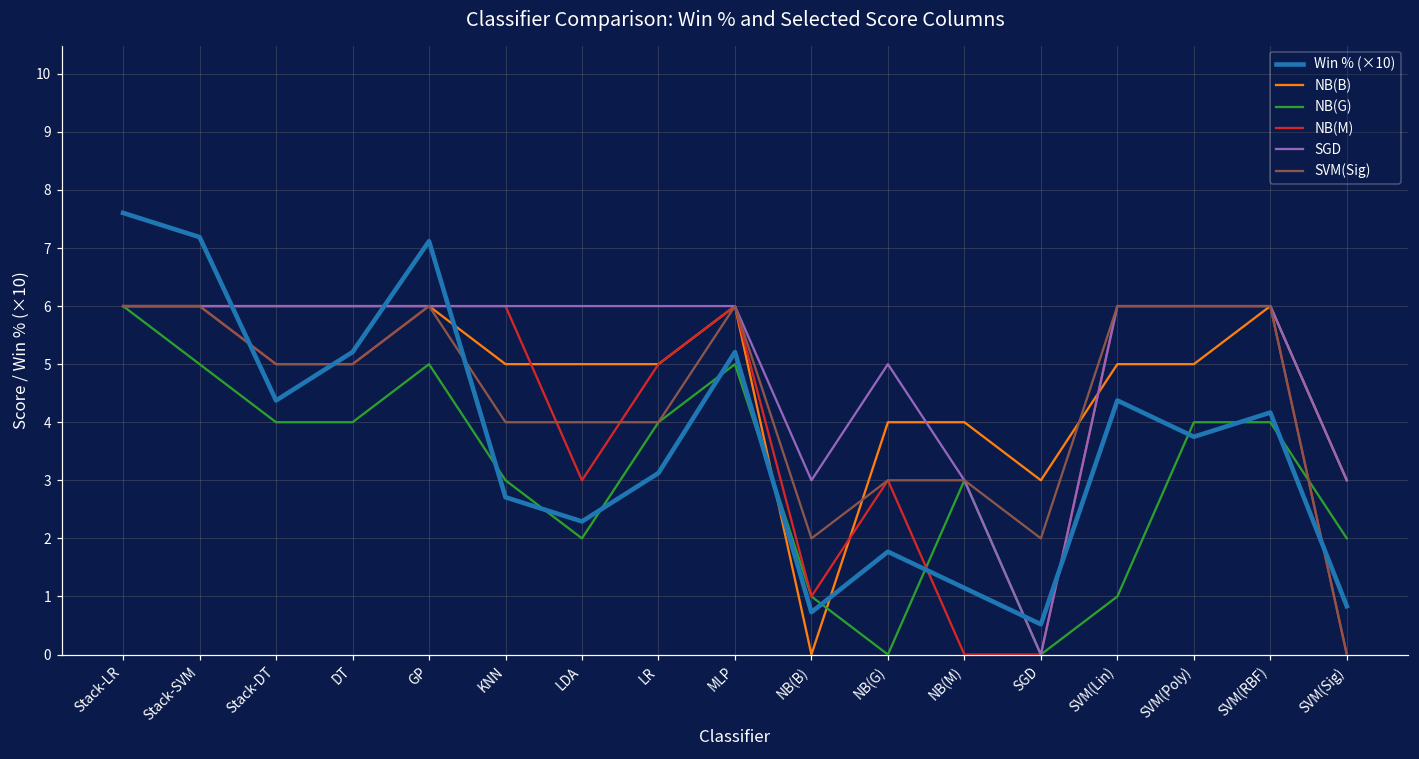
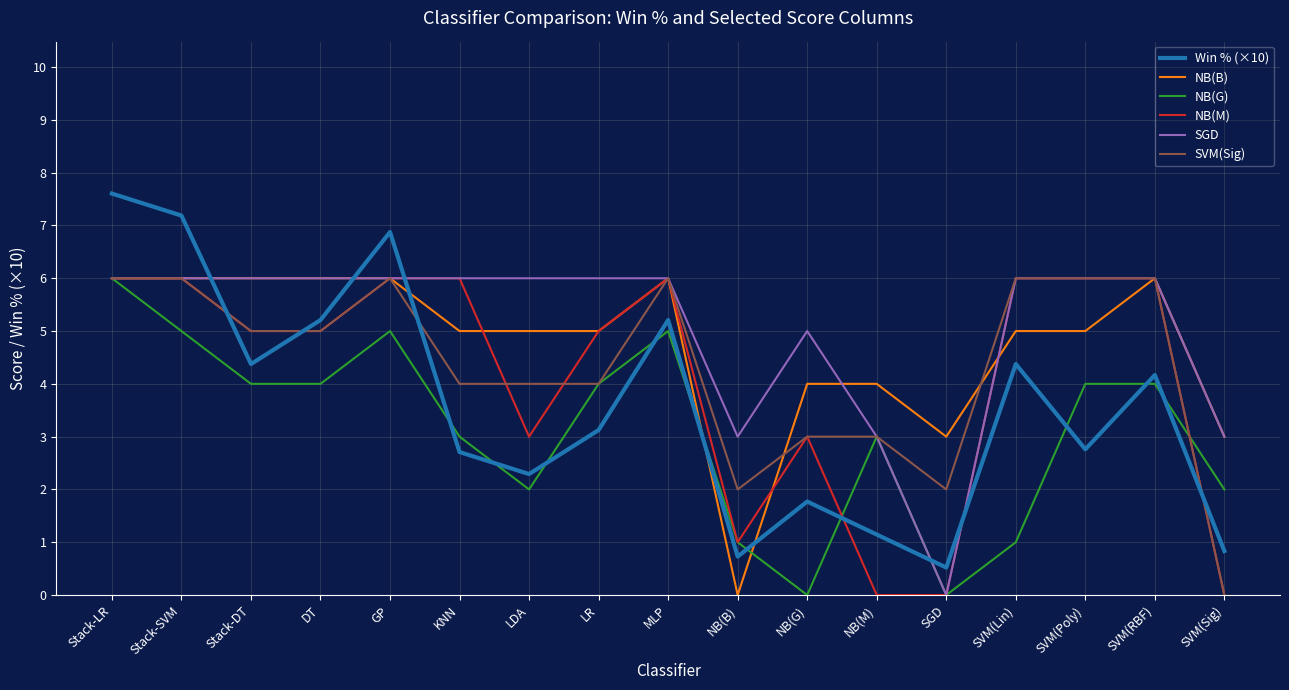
  {
    "Win % (×10)": {
      "Stack-LR": 7.6,
      "Stack-SVM": 7.2,
      "Stack-DT": 4.4,
      "DT": 5.2,
-     "GP": 7.1,
+     "GP": 6.9,
      "KNN": 2.7,
      "LDA": 2.3,
      "LR": 3.1,
      "MLP": 5.2,
      "NB(B)": 0.7,
      "NB(G)": 1.8,
      "NB(M)": 1.1,
      "SGD": 0.5,
      "SVM(Lin)": 4.4,
-     "SVM(Poly)": 3.8,
+     "SVM(Poly)": 2.8,
      "SVM(RBF)": 4.2,
      "SVM(Sig)": 0.8
    },
    "NB(B)": {
      "KNN": 5.0,
      "LDA": 5.0,
      "NB(B)": 0.0,
      "NB(G)": 4.0,
      "NB(M)": 4.0,
      "SGD": 3.0,
      "SVM(Lin)": 5.0,
      "SVM(Poly)": 5.0
    },
    "NB(G)": {
      "Stack-SVM": 5.0,
      "Stack-DT": 4.0,
      "DT": 4.0,
      "GP": 5.0,
      "KNN": 3.0,
      "LDA": 2.0,
      "MLP": 5.0,
      "NB(G)": 0.0,
      "SVM(Lin)": 1.0,
      "SVM(Poly)": 4.0,
      "SVM(RBF)": 4.0,
      "SVM(Sig)": 2.0
    },
    "NB(M)": {
      "LDA": 3.0,
      "NB(M)": 0.0
    },
    "SGD": {
      "LDA": 6.0,
      "LR": 6.0,
      "NB(B)": 3.0,
      "NB(G)": 5.0
    },
    "SVM(Sig)": {
      "KNN": 4.0,
      "LDA": 4.0,
      "NB(B)": 2.0,
      "SGD": 2.0
    }
  }
